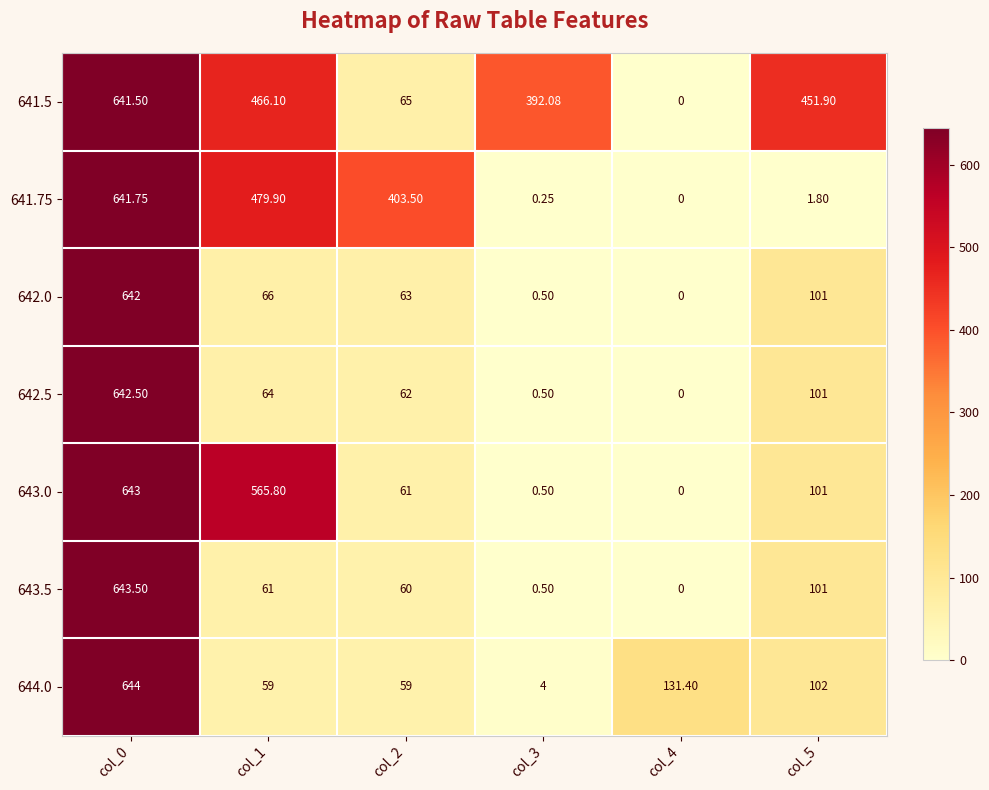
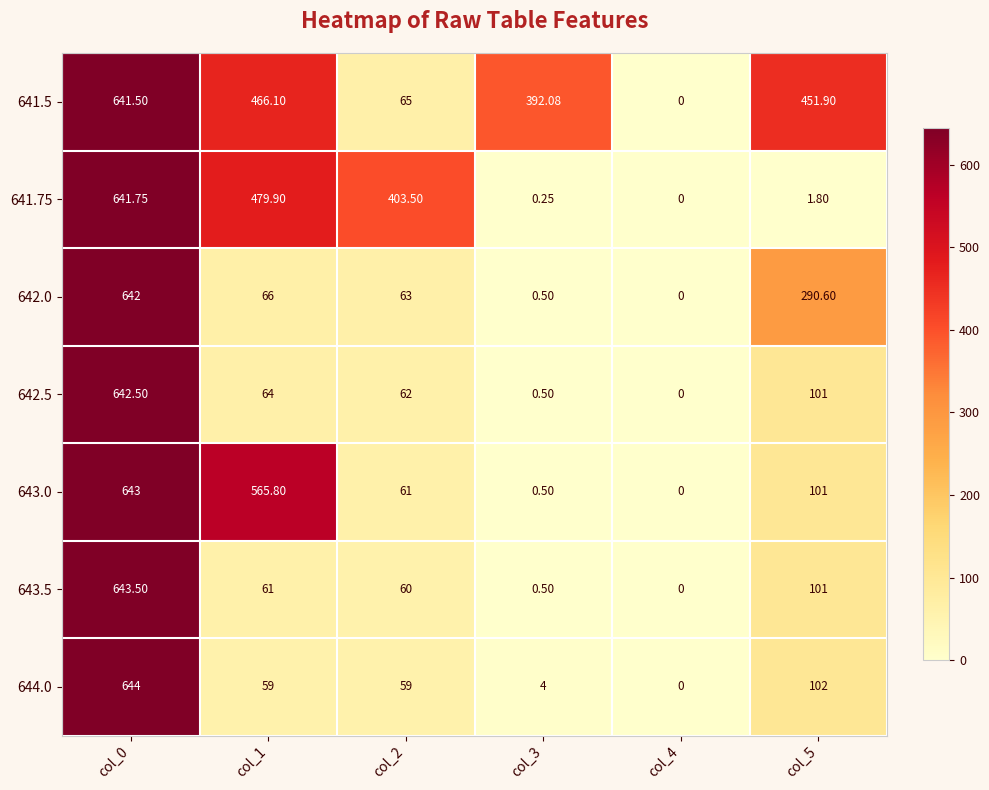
  {
    "641.5": {
      "col_0": 641.50,
      "col_1": 466.10,
      "col_2": 65,
      "col_3": 392.08,
      "col_4": 0,
      "col_5": 451.90
    },
    "641.75": {
      "col_0": 641.75,
      "col_1": 479.90,
      "col_2": 403.50,
      "col_3": 0.25,
      "col_4": 0,
      "col_5": 1.80
    },
    "642.0": {
      "col_0": 642,
      "col_1": 66,
      "col_2": 63,
      "col_3": 0.50,
      "col_4": 0,
-     "col_5": 101
+     "col_5": 290.60
    },
    "642.5": {
      "col_0": 642.50,
      "col_1": 64,
      "col_2": 62,
      "col_3": 0.50,
      "col_4": 0,
      "col_5": 101
    },
    "643.0": {
      "col_0": 643,
      "col_1": 565.80,
      "col_2": 61,
      "col_3": 0.50,
      "col_4": 0,
      "col_5": 101
    },
    "643.5": {
      "col_0": 643.50,
      "col_1": 61,
      "col_2": 60,
      "col_3": 0.50,
      "col_4": 0,
      "col_5": 101
    },
    "644.0": {
      "col_0": 644,
      "col_1": 59,
      "col_2": 59,
      "col_3": 4,
-     "col_4": 131.40,
+     "col_4": 0,
      "col_5": 102
    }
  }
